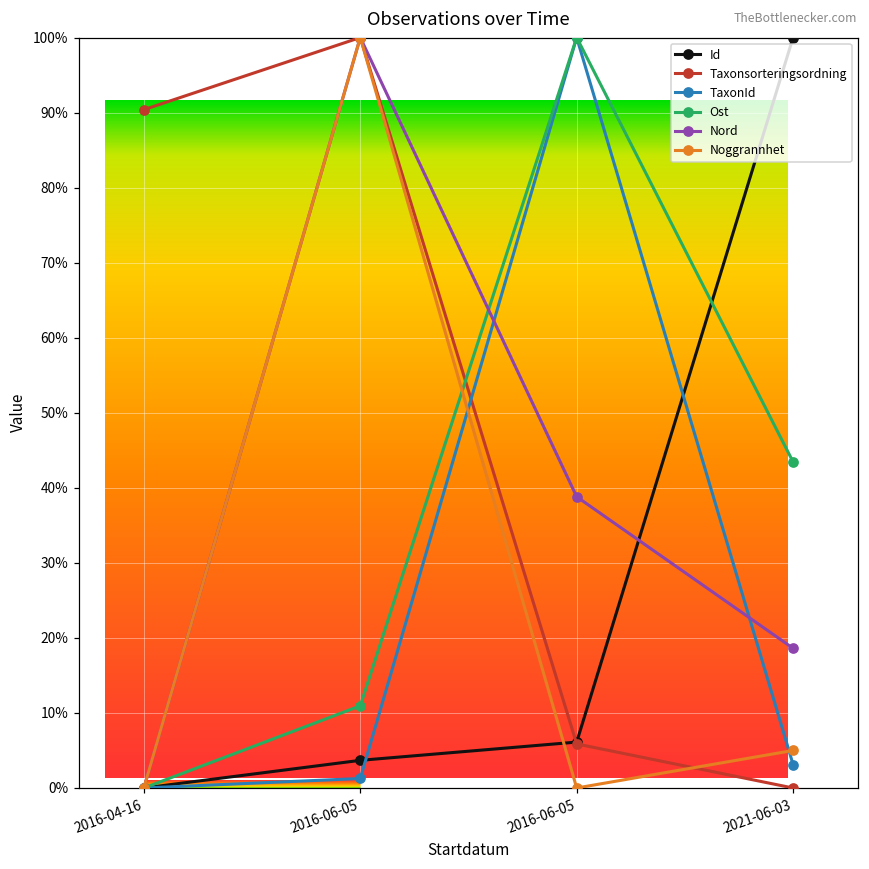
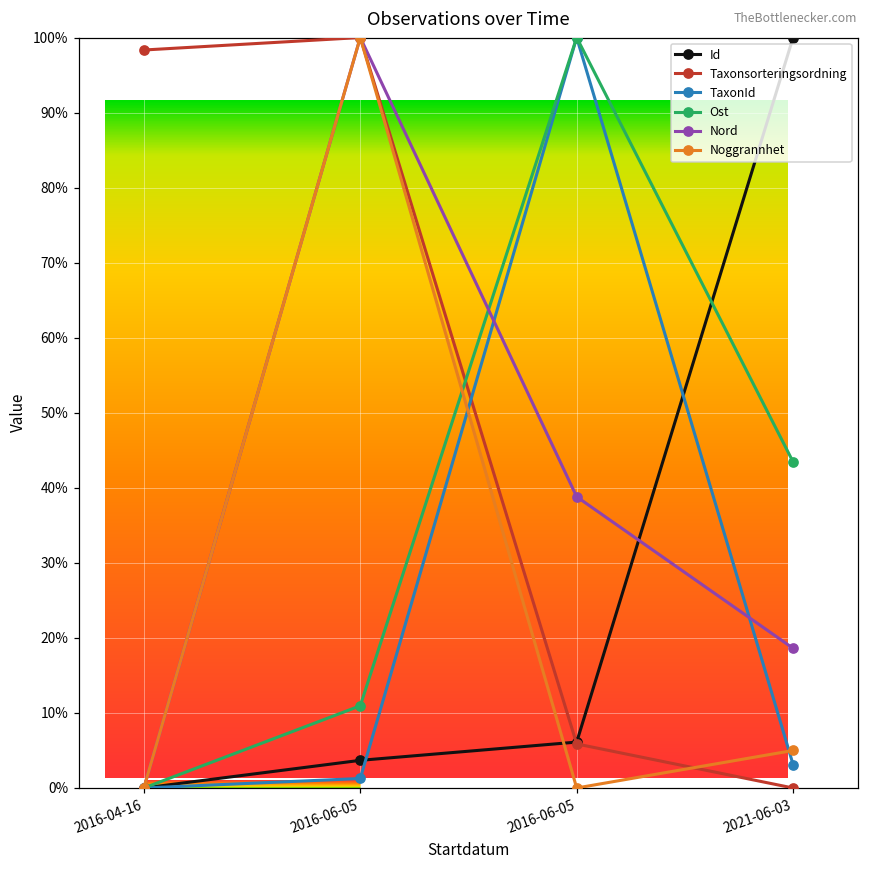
  {
    "Observations over Time": {
      "Id": {
        "2021-06-03": "100%"
      },
      "Taxonsorteringsordning": {
-       "2016-04-16": "90%",
+       "2016-04-16": "98%",
        "2021-06-03": "0%"
      },
      "TaxonId": {
        "2021-06-03": "3%"
      },
      "Ost": {
        "2021-06-03": "43%"
      },
      "Nord": {
        "2021-06-03": "19%"
      },
      "Noggrannhet": {
        "2021-06-03": "5%"
      }
    }
  }
